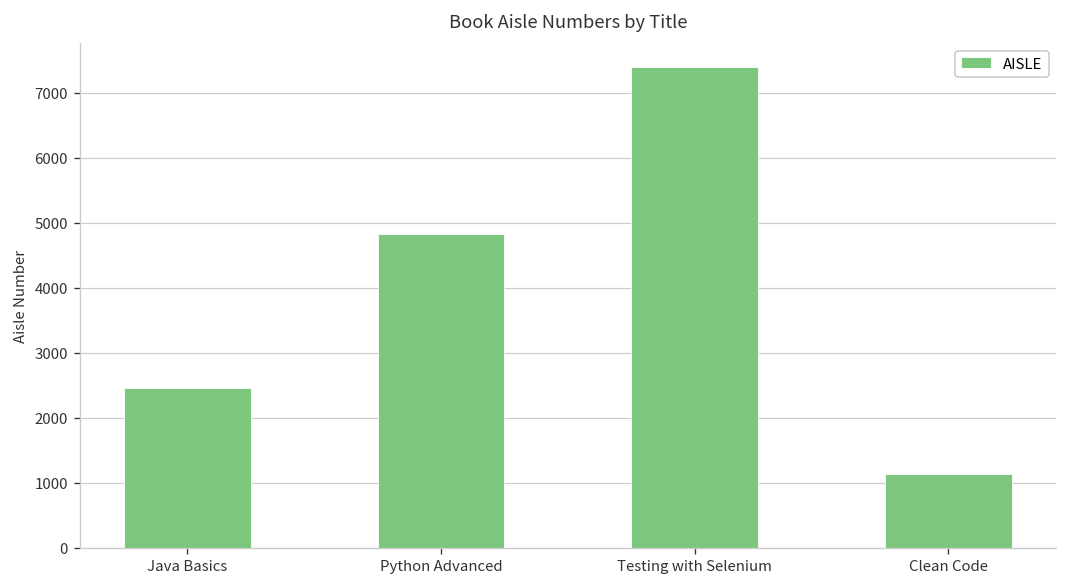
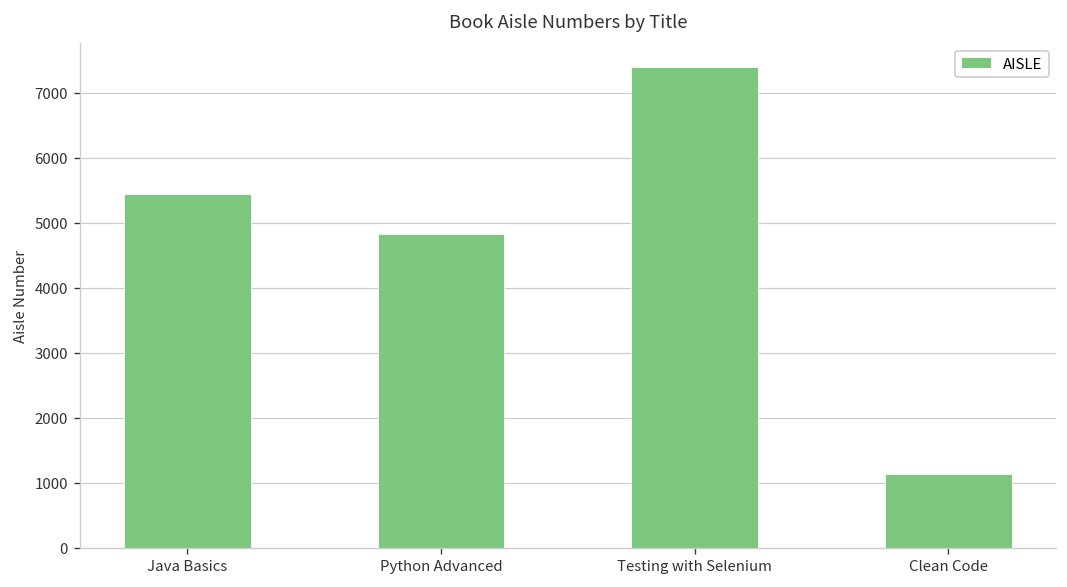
  {
-   "Java Basics": 2500,
+   "Java Basics": 5400,
    "Python Advanced": 4800,
    "Testing with Selenium": 7400,
    "Clean Code": 1100
  }
